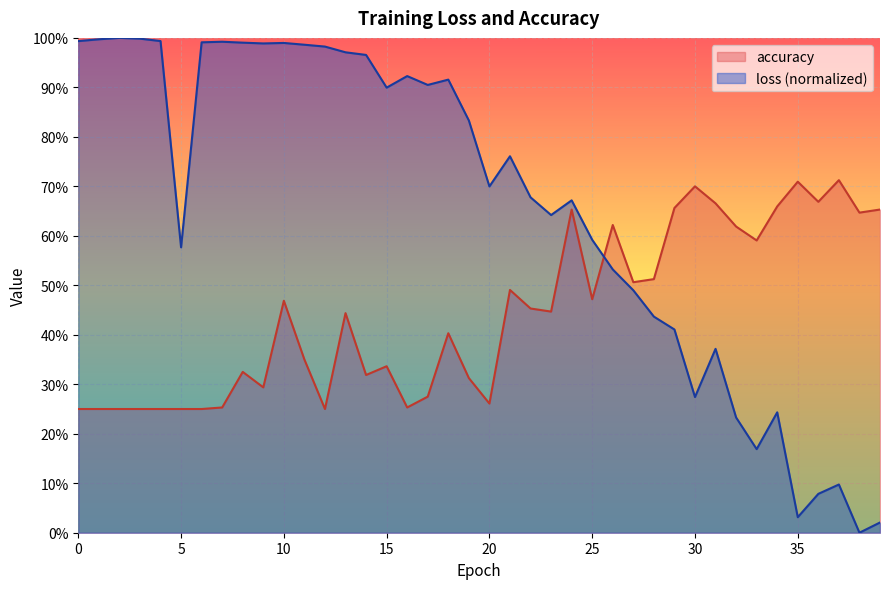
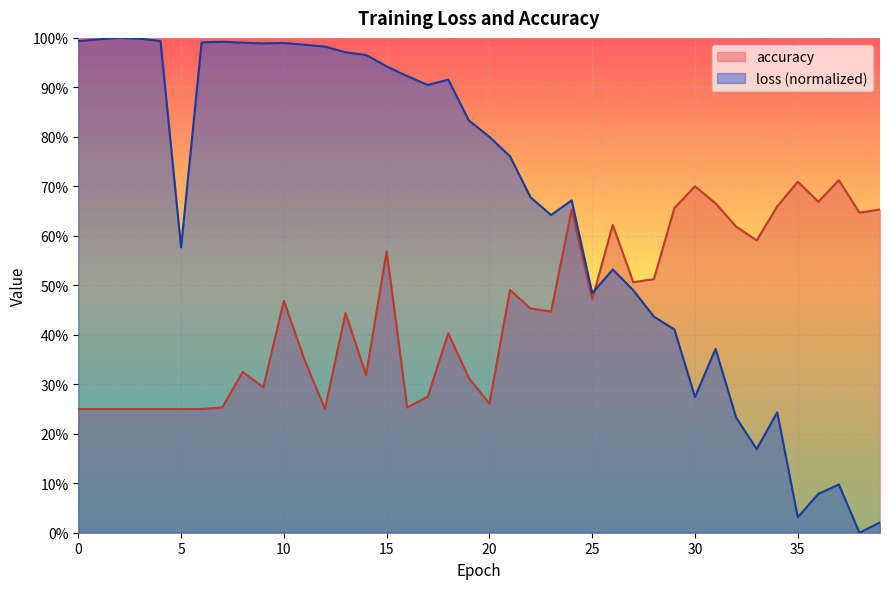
  {
    "accuracy": {
      "0": "25%",
      "5": "25%",
      "10": "47%",
-     "15": "34%",
+     "15": "57%",
      "20": "26%",
      "25": "47%",
      "30": "70%",
      "35": "71%"
    },
    "loss (normalized)": {
      "0": "99%",
      "5": "58%",
      "10": "99%",
-     "15": "90%",
-     "20": "70%",
-     "25": "59%",
+     "15": "94%",
+     "20": "80%",
+     "25": "48%",
      "30": "27%",
      "35": "3%"
    }
  }
